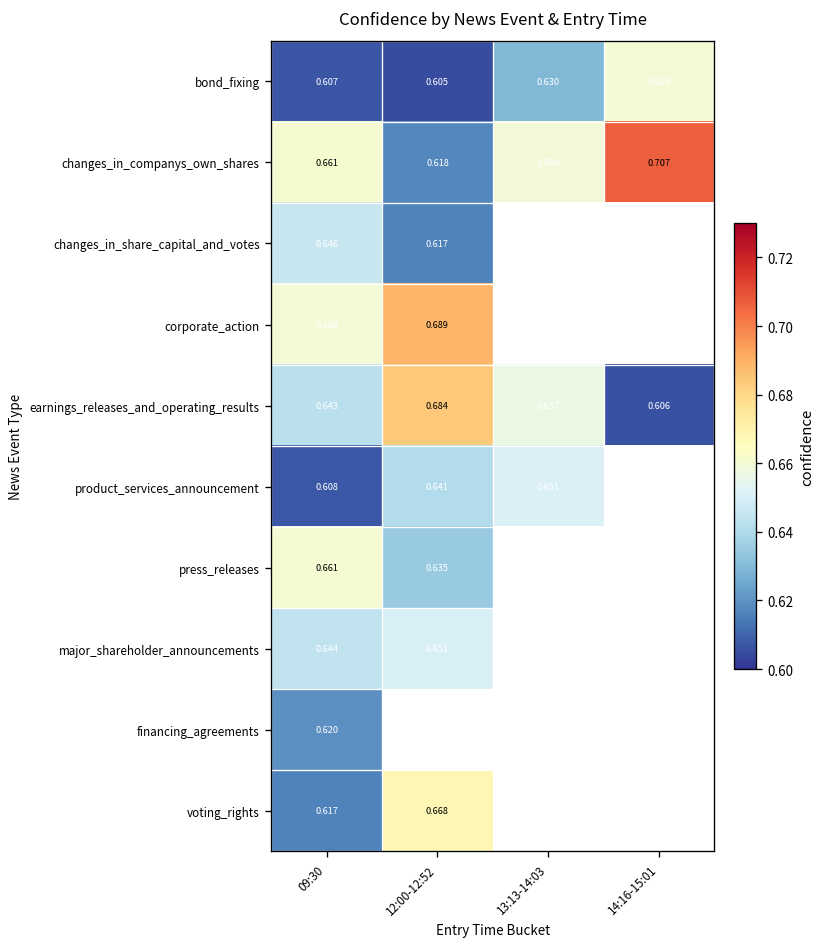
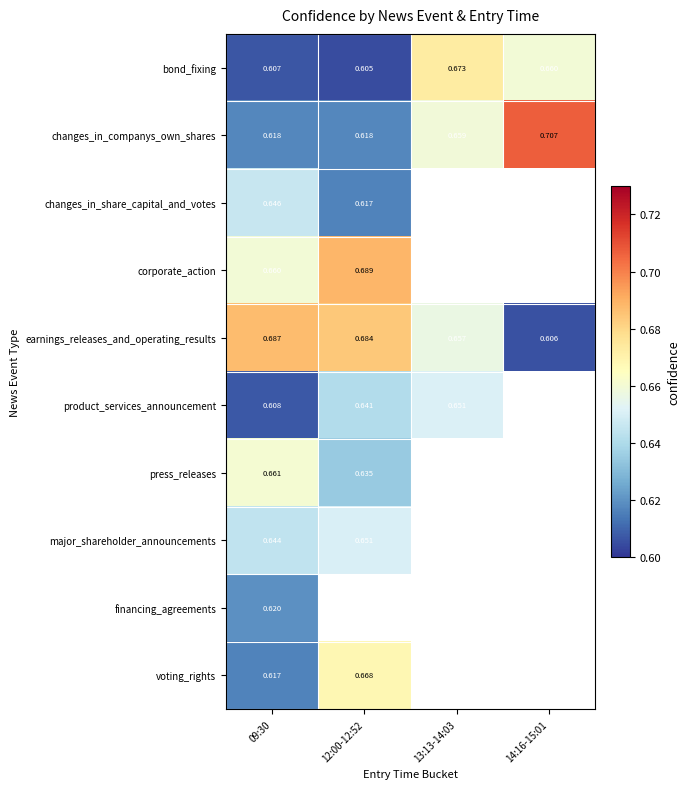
  {
    "bond_fixing": {
      "09:30": 0.607,
      "12:00-12:52": 0.605,
-     "13:13-14:03": 0.630
+     "13:13-14:03": 0.673
    },
    "changes_in_companys_own_shares": {
-     "09:30": 0.661,
+     "09:30": 0.618,
      "12:00-12:52": 0.618,
      "14:16-15:01": 0.707
    },
    "changes_in_share_capital_and_votes": {
      "09:30": 0.646,
      "12:00-12:52": 0.617
    },
    "corporate_action": {
      "12:00-12:52": 0.689
    },
    "earnings_releases_and_operating_results": {
-     "09:30": 0.643,
+     "09:30": 0.687,
      "12:00-12:52": 0.684,
      "14:16-15:01": 0.606
    },
    "product_services_announcement": {
      "09:30": 0.608,
      "12:00-12:52": 0.641
    },
    "press_releases": {
      "09:30": 0.661,
      "12:00-12:52": 0.635
    },
    "major_shareholder_announcements": {
      "09:30": 0.644
    },
    "financing_agreements": {
      "09:30": 0.620
    },
    "voting_rights": {
      "09:30": 0.617,
      "12:00-12:52": 0.668
    }
  }
